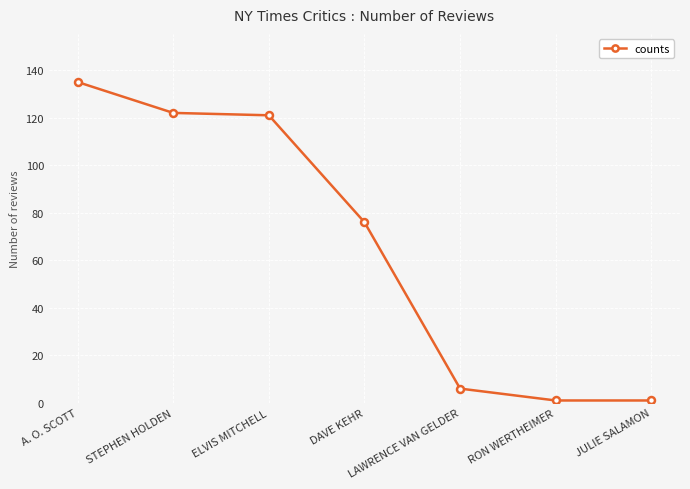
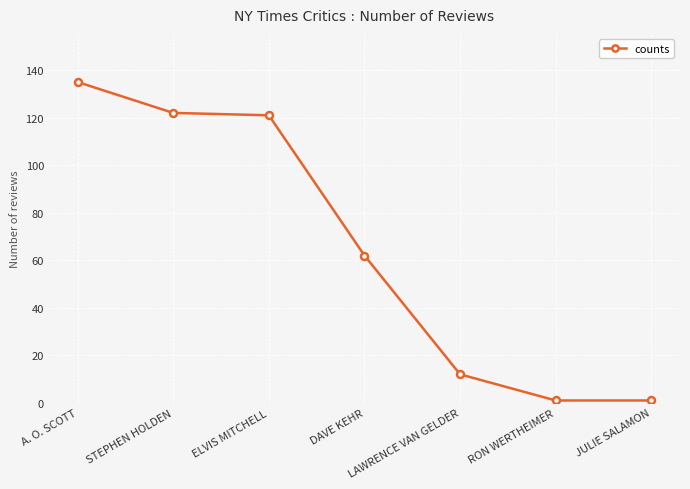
  {
    "A. O. SCOTT": 135,
    "STEPHEN HOLDEN": 122,
    "ELVIS MITCHELL": 121,
-   "DAVE KEHR": 76,
-   "LAWRENCE VAN GELDER": 6,
+   "DAVE KEHR": 62,
+   "LAWRENCE VAN GELDER": 12,
    "RON WERTHEIMER": 1,
    "JULIE SALAMON": 1
  }
